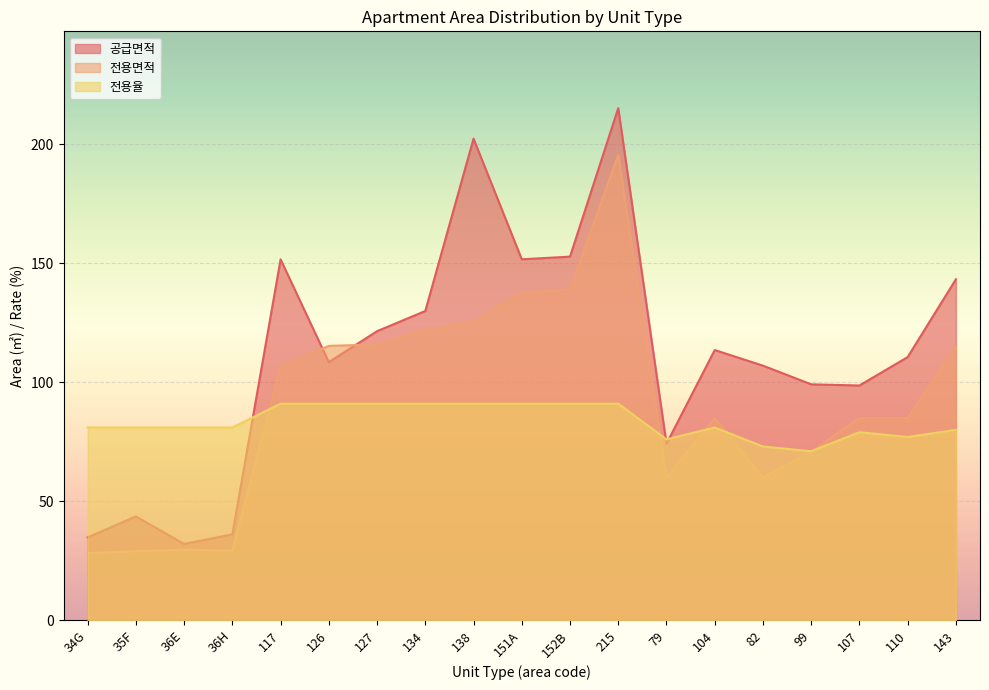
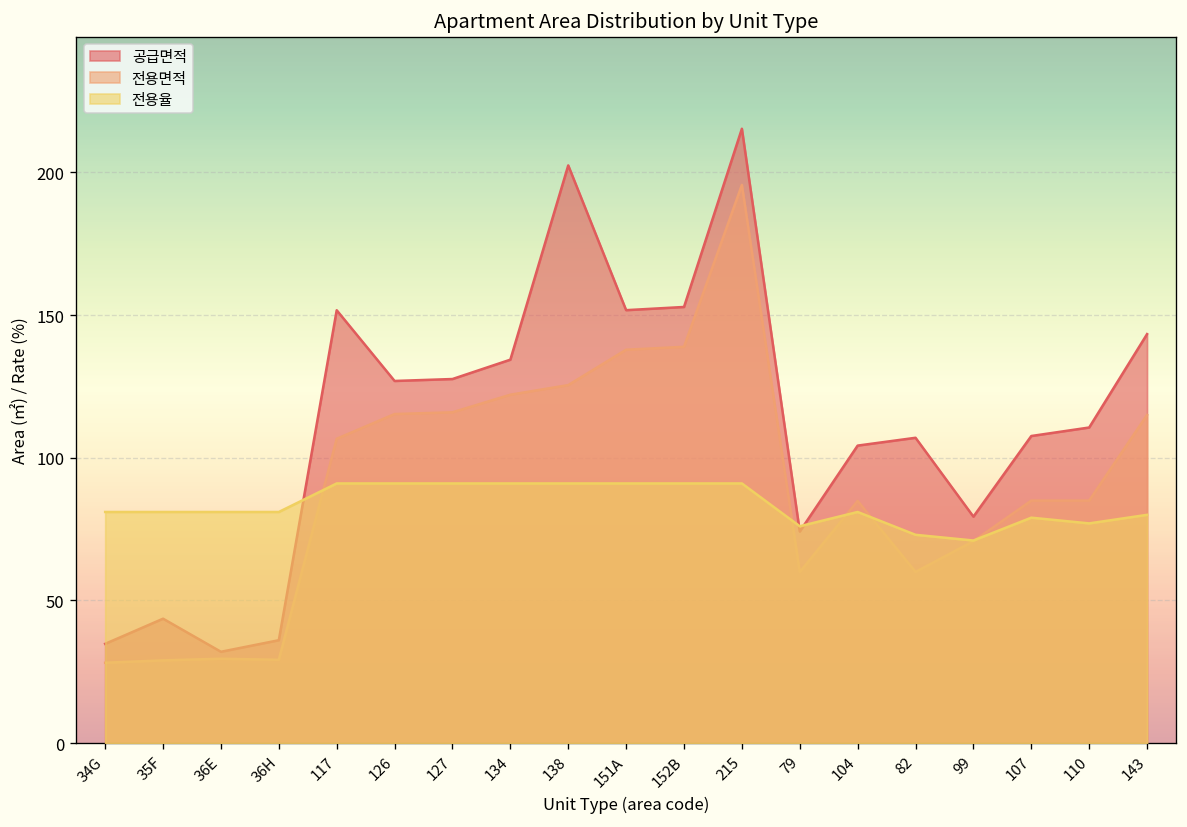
  {
    "공급면적": {
      "34G": 35,
      "35F": 44,
      "36E": 32,
      "36H": 36,
      "117": 152,
-     "126": 108,
-     "127": 121,
-     "134": 130,
+     "126": 127,
+     "127": 128,
+     "134": 134,
      "138": 202,
      "151A": 152,
      "152B": 153,
      "215": 215,
      "79": 74,
-     "104": 114,
+     "104": 104,
      "82": 107,
-     "99": 99,
-     "107": 99,
+     "99": 79,
+     "107": 108,
      "110": 111,
      "143": 143
    }
  }
